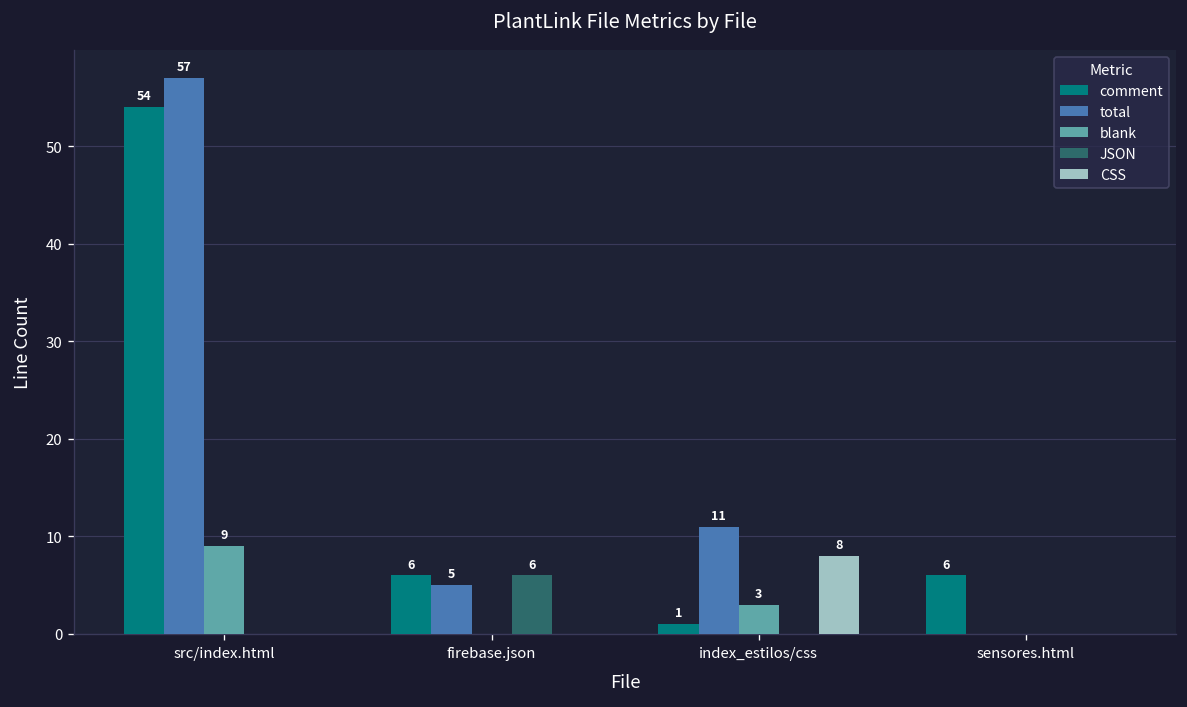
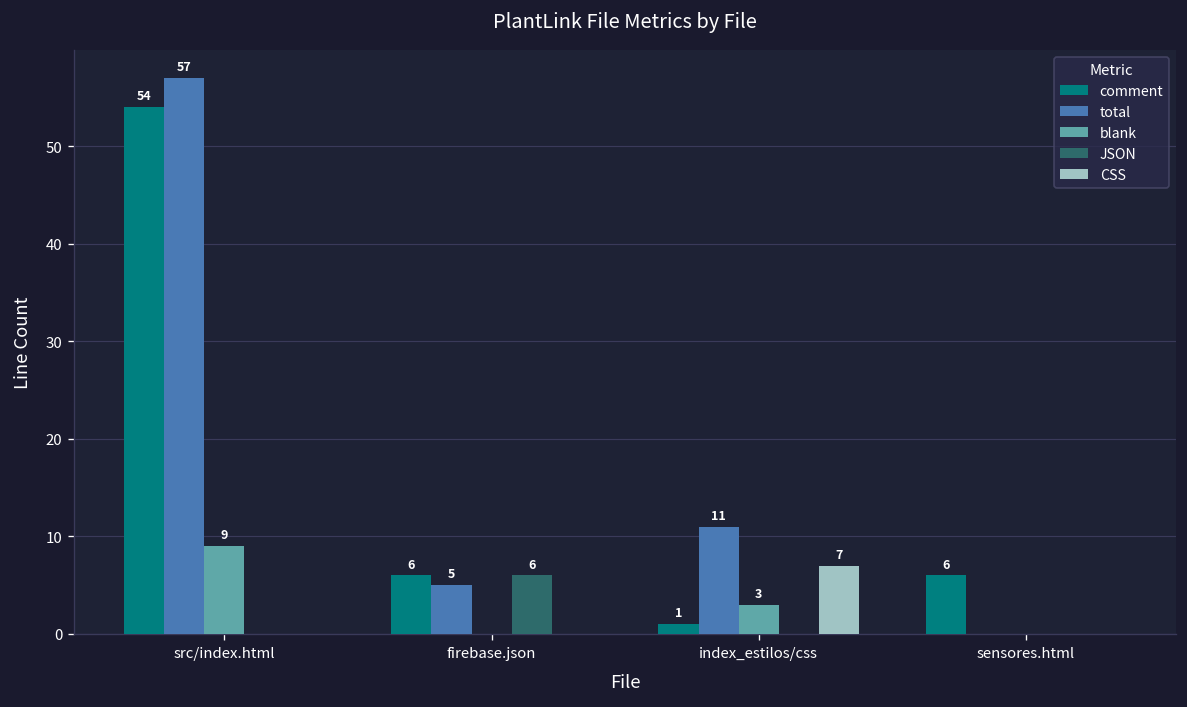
  {
    "CSS": {
-     "index_estilos/css": 8
+     "index_estilos/css": 7
    }
  }
